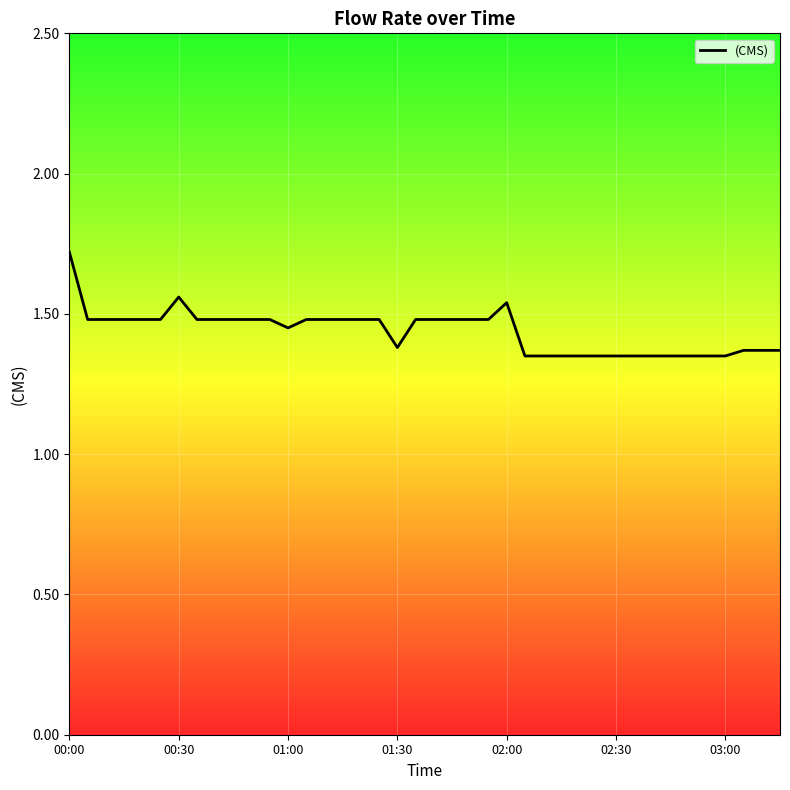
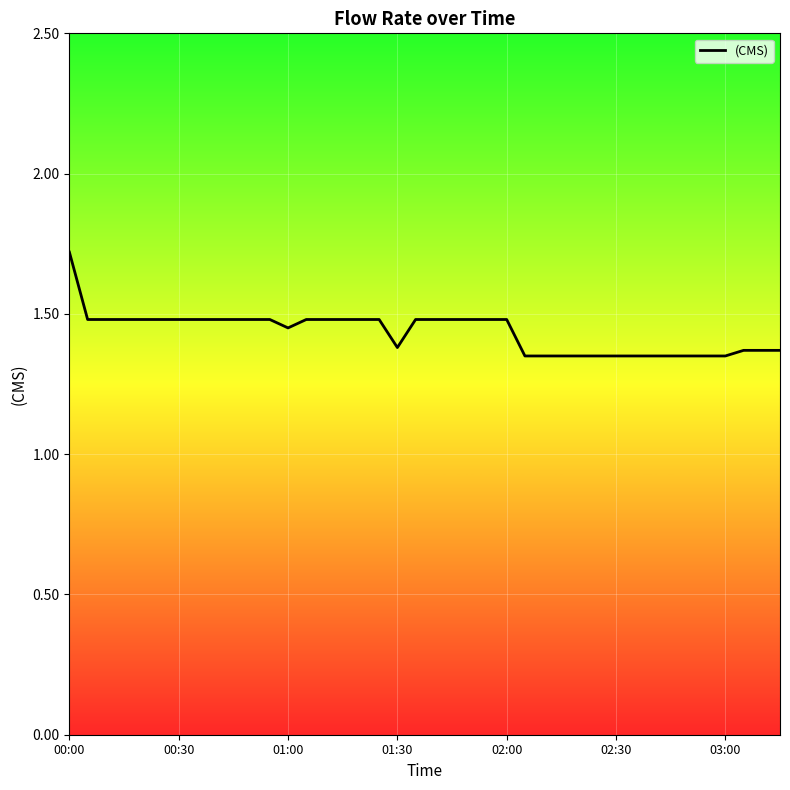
  {
    "00:00": 1.72,
-   "00:30": 1.56,
+   "00:30": 1.48,
    "01:00": 1.45,
    "01:30": 1.38,
-   "02:00": 1.54,
+   "02:00": 1.48,
    "02:30": 1.35,
    "03:00": 1.35
  }
